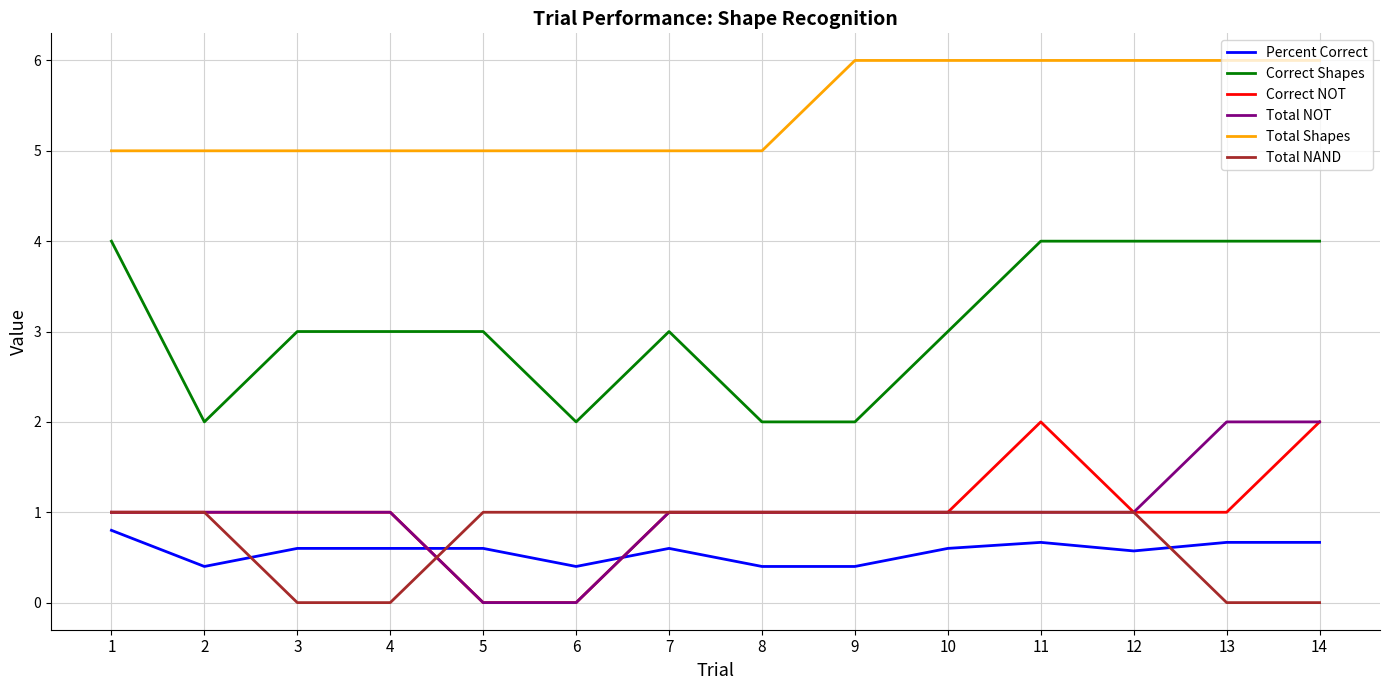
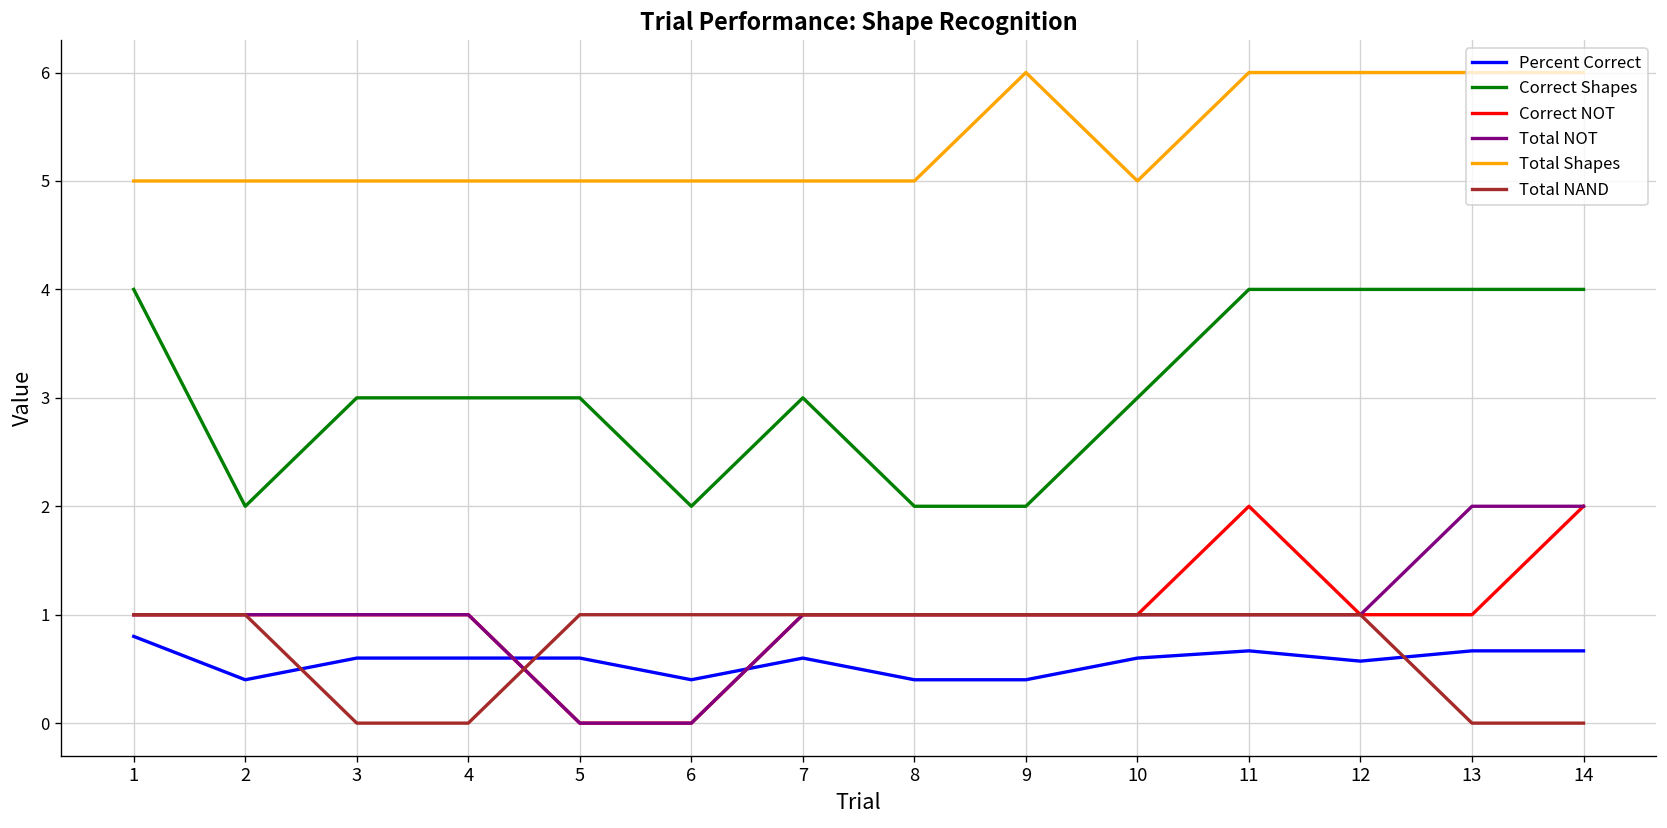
  {
    "Percent Correct": {
      "1": 0.8,
      "2": 0.4,
      "3": 0.6,
      "4": 0.6,
      "5": 0.6,
      "6": 0.4,
      "7": 0.6,
      "8": 0.4,
      "9": 0.4,
      "10": 0.6,
      "11": 0.7,
      "12": 0.6,
      "13": 0.7,
      "14": 0.7
    },
    "Correct Shapes": {
      "1": 4,
      "2": 2,
      "3": 3,
      "4": 3,
      "5": 3,
      "6": 2,
      "7": 3,
      "8": 2,
      "9": 2,
      "10": 3,
      "11": 4,
      "12": 4,
      "13": 4,
      "14": 4
    },
    "Correct NOT": {
      "11": 2,
      "13": 1
    },
    "Total NOT": {
      "13": 2
    },
    "Total Shapes": {
      "1": 5,
      "2": 5,
      "3": 5,
      "4": 5,
      "5": 5,
      "6": 5,
      "7": 5,
      "8": 5,
      "9": 6,
-     "10": 6,
+     "10": 5,
      "11": 6,
      "12": 6
    },
    "Total NAND": {
      "3": 0,
      "4": 0,
      "5": 1,
      "6": 1,
      "13": 0,
      "14": 0
    }
  }
